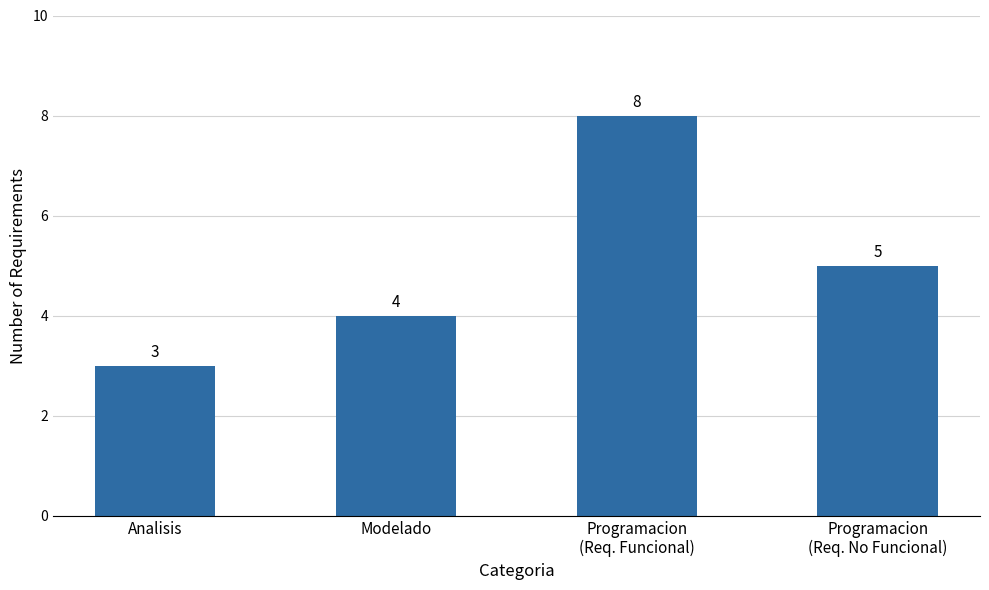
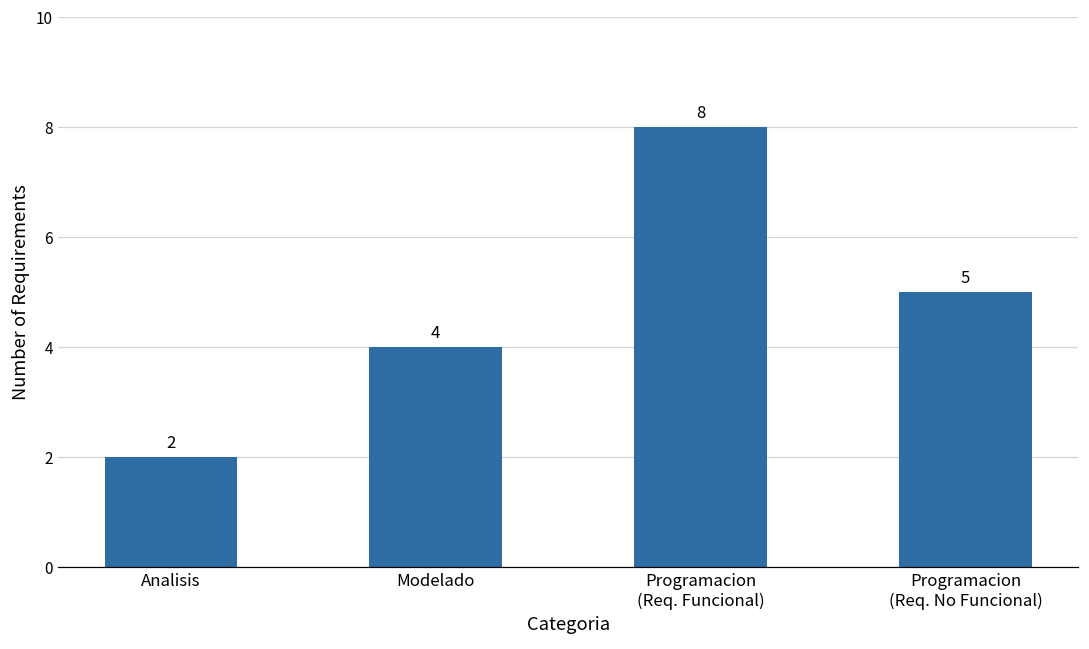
  {
-   "Analisis": 3,
+   "Analisis": 2,
    "Modelado": 4,
    "Programacion (Req. Funcional)": 8,
    "Programacion (Req. No Funcional)": 5
  }
